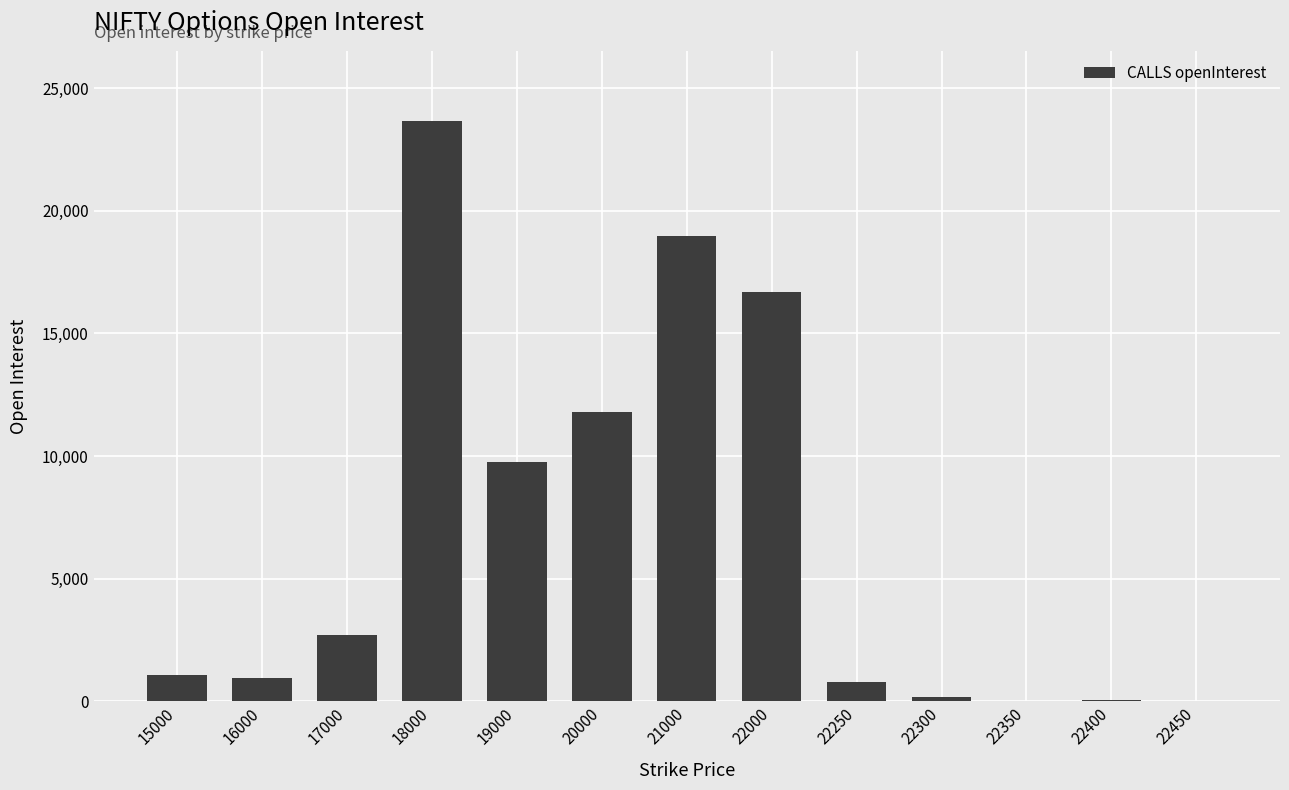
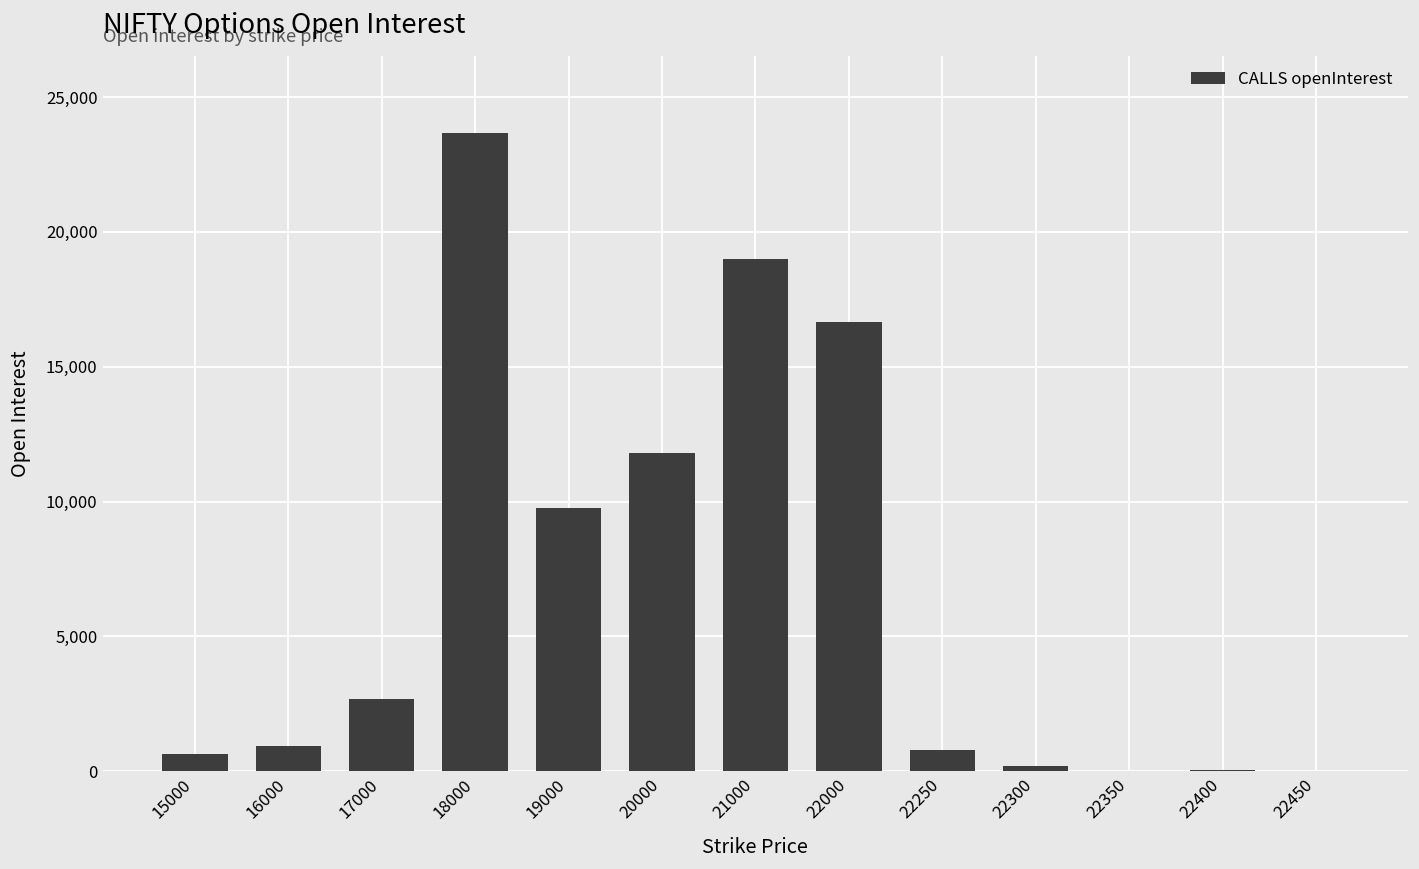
  {
-   "15000": "1,100",
+   "15000": "600",
    "16000": "900",
    "17000": "2,700",
    "18000": "23,700",
    "19000": "9,700",
    "20000": "11,800",
    "21000": "19,000",
    "22000": "16,700",
    "22250": "800",
    "22300": "200"
  }
